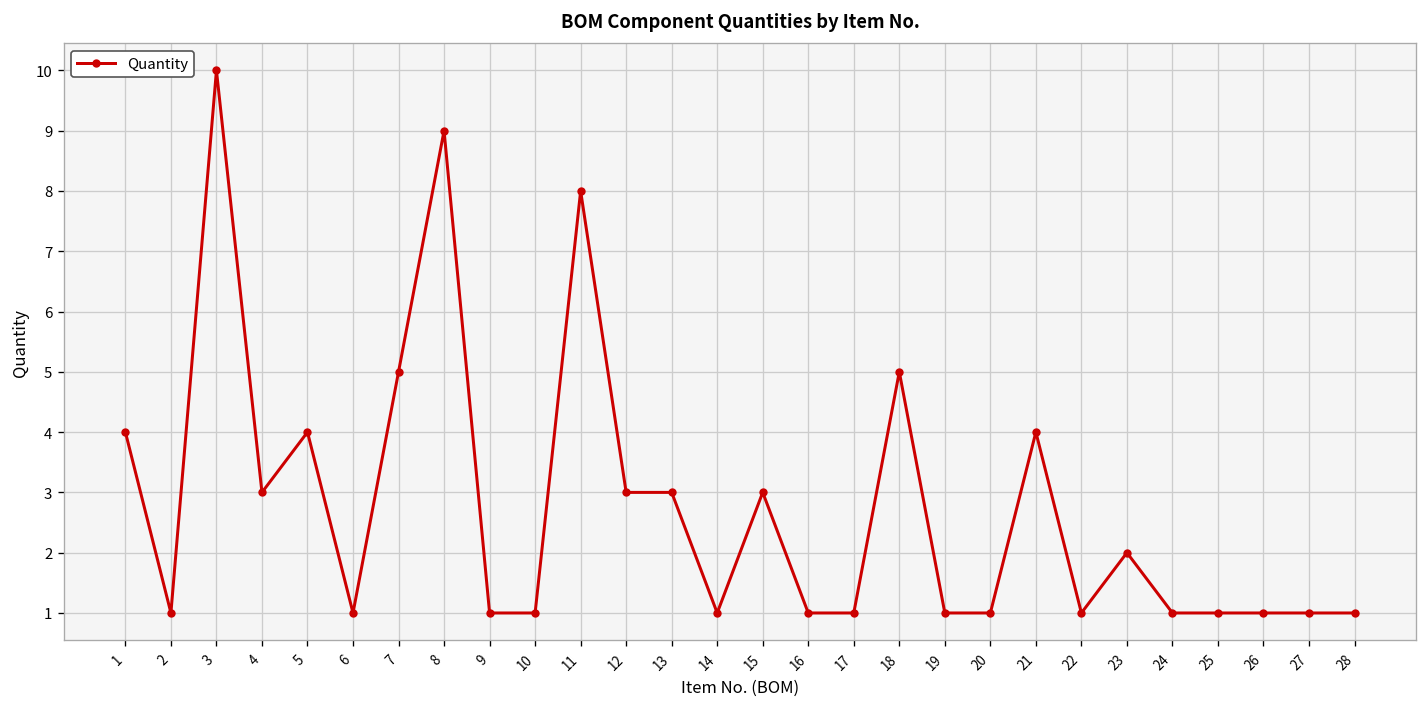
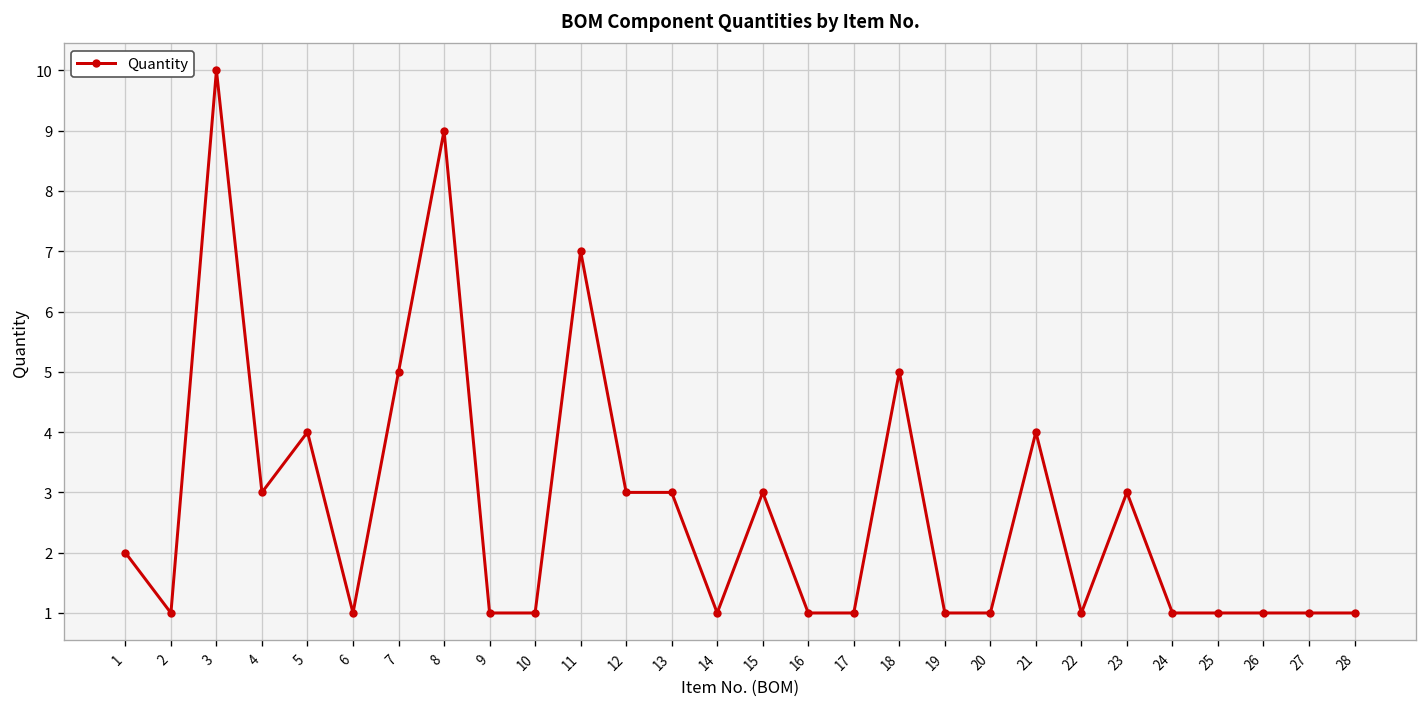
  {
-   "1": 4,
+   "1": 2,
    "2": 1,
    "3": 10,
    "4": 3,
    "5": 4,
    "6": 1,
    "7": 5,
    "8": 9,
    "9": 1,
    "10": 1,
-   "11": 8,
+   "11": 7,
    "12": 3,
    "13": 3,
    "14": 1,
    "15": 3,
    "16": 1,
    "17": 1,
    "18": 5,
    "19": 1,
    "20": 1,
    "21": 4,
    "22": 1,
-   "23": 2,
+   "23": 3,
    "24": 1,
    "25": 1,
    "26": 1,
    "27": 1,
    "28": 1
  }
